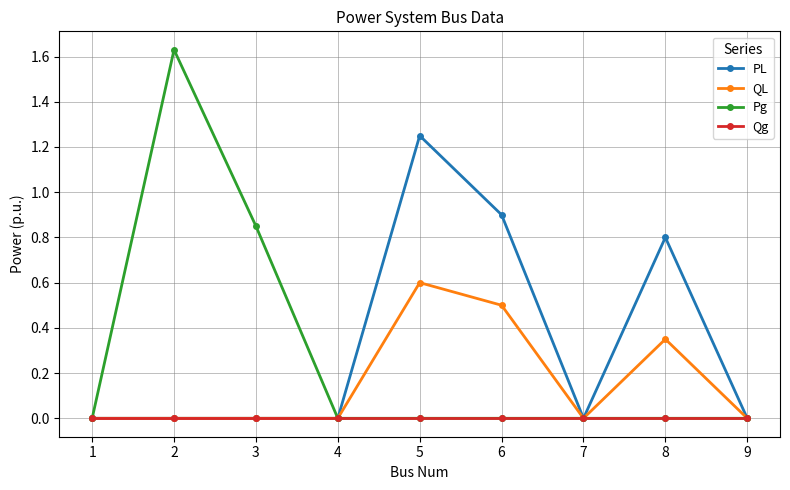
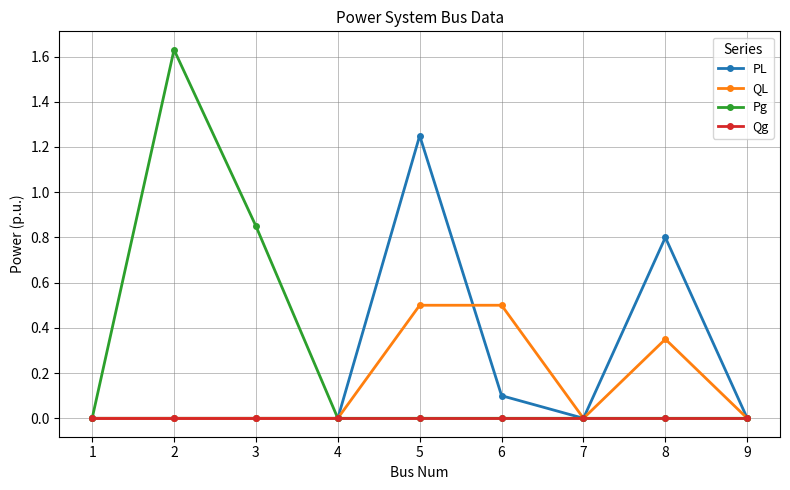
  {
    "PL": {
      "5": 1.25,
-     "6": 0.9,
+     "6": 0.1,
      "8": 0.8
    },
    "QL": {
-     "5": 0.6,
+     "5": 0.5,
      "6": 0.5,
      "8": 0.35
    },
    "Pg": {
      "2": 1.63,
      "3": 0.85
    }
  }
